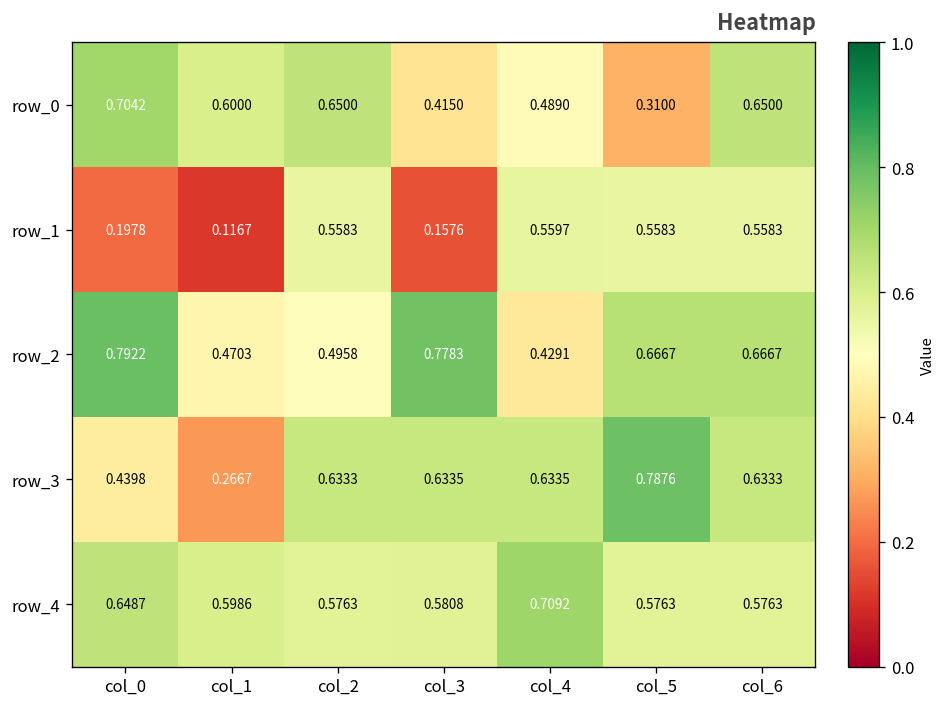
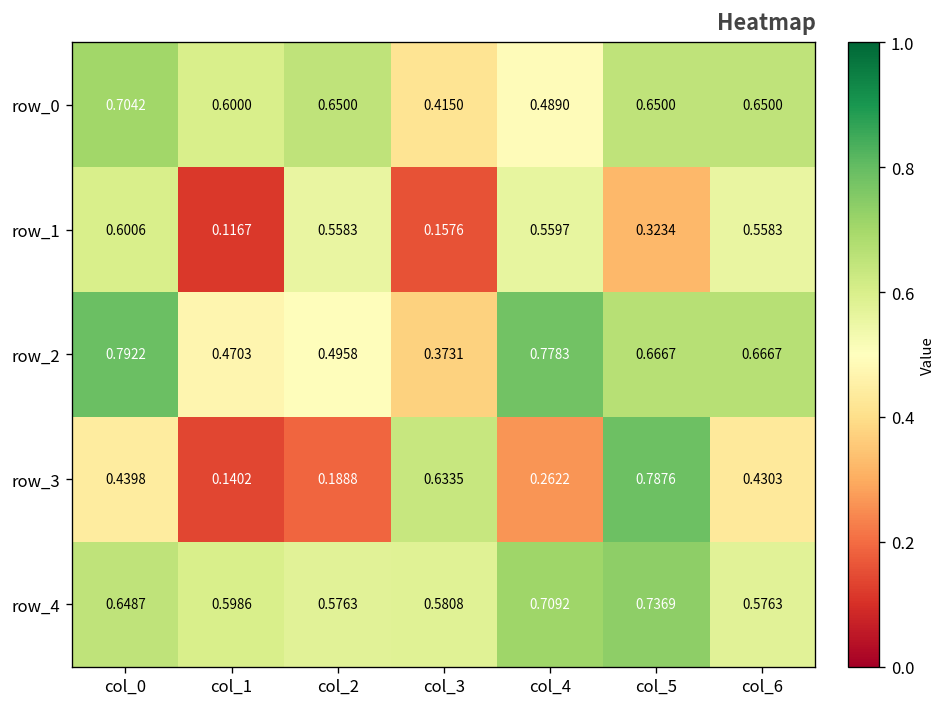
  {
    "row_0": {
      "col_0": 0.7042,
      "col_1": 0.6000,
      "col_2": 0.6500,
      "col_3": 0.4150,
      "col_4": 0.4890,
-     "col_5": 0.3100,
+     "col_5": 0.6500,
      "col_6": 0.6500
    },
    "row_1": {
-     "col_0": 0.1978,
+     "col_0": 0.6006,
      "col_1": 0.1167,
      "col_2": 0.5583,
      "col_3": 0.1576,
      "col_4": 0.5597,
-     "col_5": 0.5583,
+     "col_5": 0.3234,
      "col_6": 0.5583
    },
    "row_2": {
      "col_0": 0.7922,
      "col_1": 0.4703,
      "col_2": 0.4958,
-     "col_3": 0.7783,
-     "col_4": 0.4291,
+     "col_3": 0.3731,
+     "col_4": 0.7783,
      "col_5": 0.6667,
      "col_6": 0.6667
    },
    "row_3": {
      "col_0": 0.4398,
-     "col_1": 0.2667,
-     "col_2": 0.6333,
+     "col_1": 0.1402,
+     "col_2": 0.1888,
      "col_3": 0.6335,
-     "col_4": 0.6335,
+     "col_4": 0.2622,
      "col_5": 0.7876,
-     "col_6": 0.6333
+     "col_6": 0.4303
    },
    "row_4": {
      "col_0": 0.6487,
      "col_1": 0.5986,
      "col_2": 0.5763,
      "col_3": 0.5808,
      "col_4": 0.7092,
-     "col_5": 0.5763,
+     "col_5": 0.7369,
      "col_6": 0.5763
    }
  }
